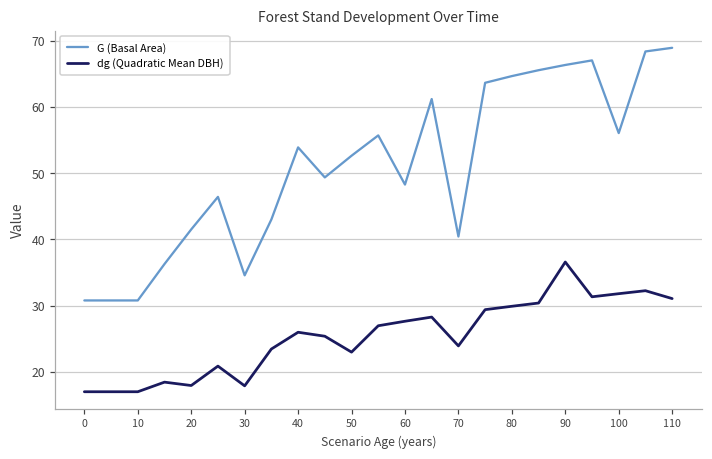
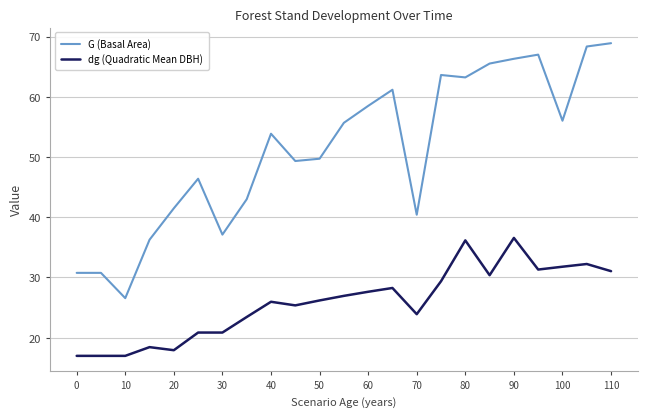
  {
    "G (Basal Area)": {
      "0": 31,
-     "10": 31,
+     "10": 27,
      "20": 41,
-     "30": 35,
+     "30": 37,
      "40": 54,
-     "50": 53,
-     "60": 48,
+     "50": 50,
+     "60": 58,
      "70": 40,
-     "80": 65,
+     "80": 63,
      "90": 66,
      "100": 56,
      "110": 69
    },
    "dg (Quadratic Mean DBH)": {
      "0": 17,
      "10": 17,
      "20": 18,
-     "30": 18,
+     "30": 21,
      "40": 26,
-     "50": 23,
+     "50": 26,
      "60": 28,
      "70": 24,
-     "80": 30,
+     "80": 36,
      "90": 37,
      "100": 32,
      "110": 31
    }
  }
